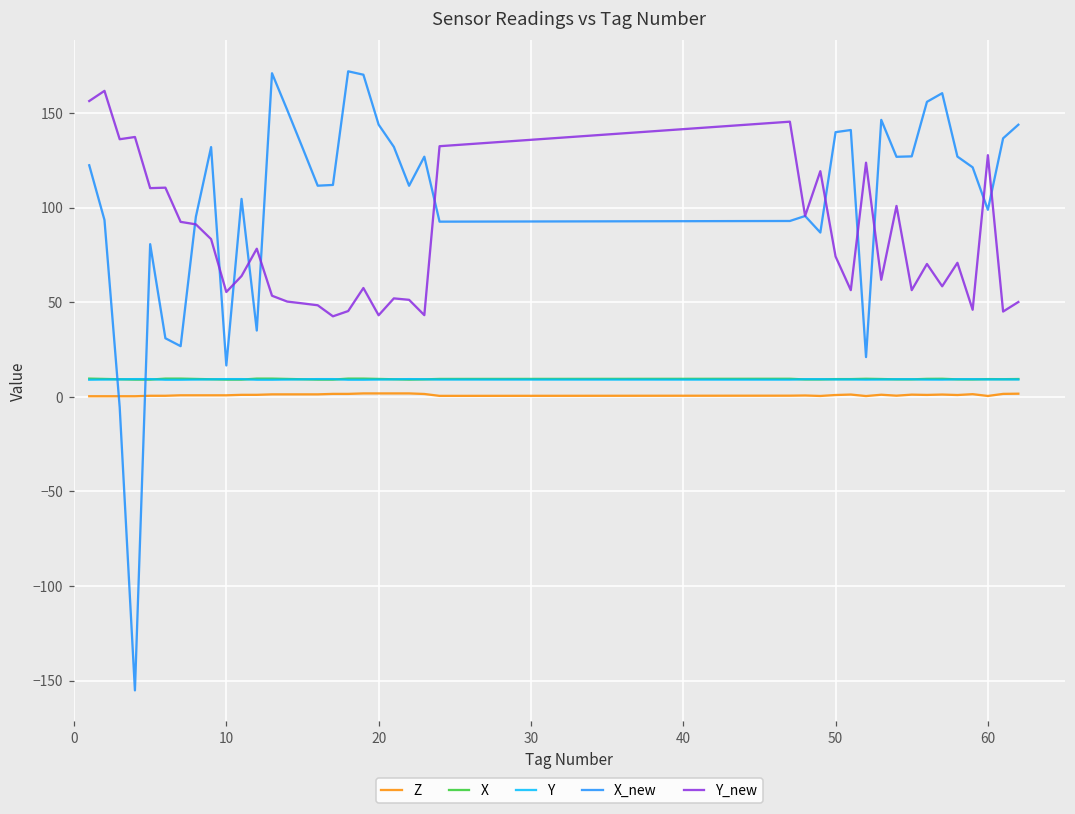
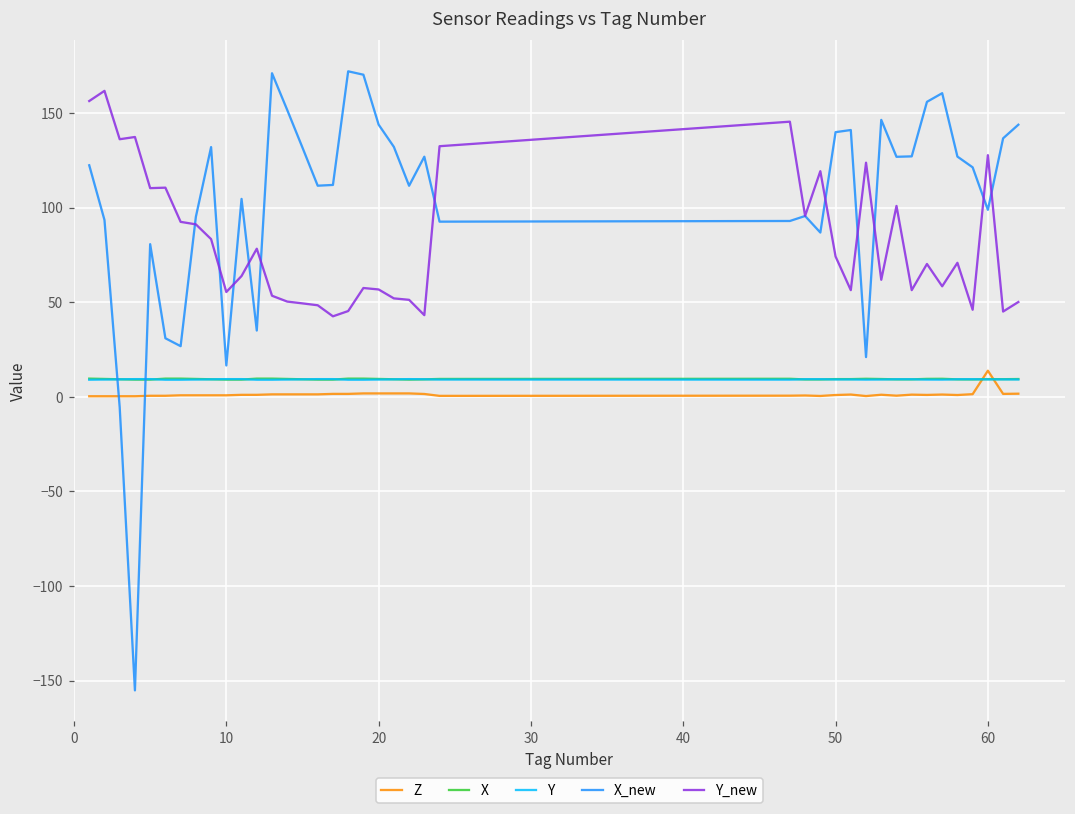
  {
    "Z": {
      "10": 1,
      "20": 2,
      "50": 1,
-     "60": 0
+     "60": 14
    },
    "Y_new": {
      "10": 55,
-     "20": 43,
+     "20": 57,
      "50": 74,
      "60": 128
    }
  }
